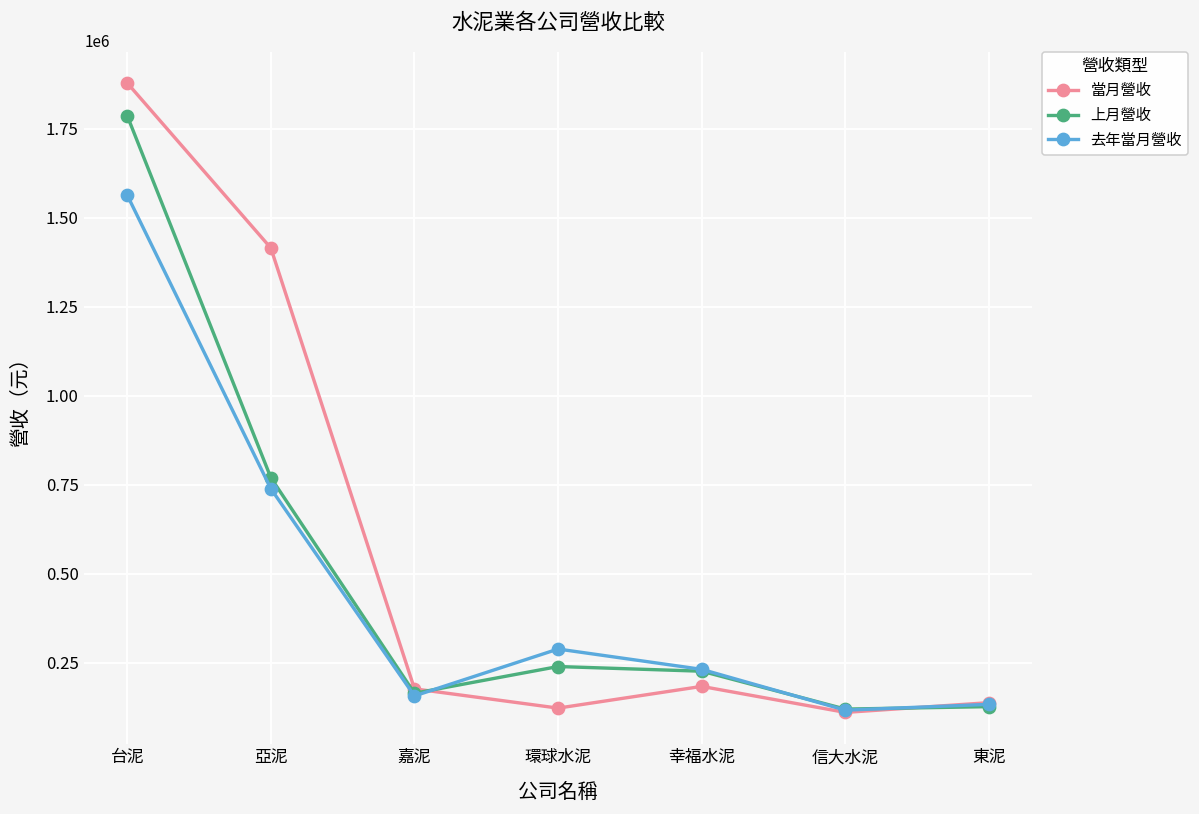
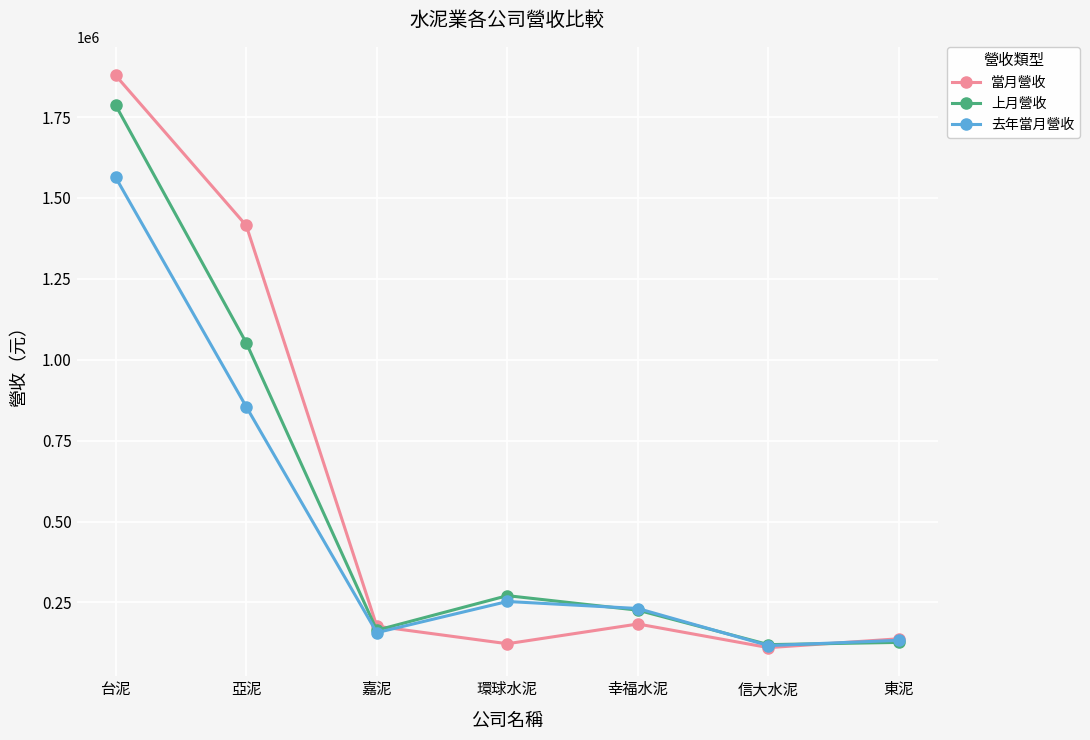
  {
    "當月營收": {
      "台泥": 1880000,
      "亞泥": 1410000,
      "嘉泥": 180000,
      "環球水泥": 120000,
      "幸福水泥": 180000
    },
    "上月營收": {
      "台泥": 1790000,
-     "亞泥": 770000,
-     "環球水泥": 240000
+     "亞泥": 1050000,
+     "環球水泥": 270000
    },
    "去年當月營收": {
      "台泥": 1560000,
-     "亞泥": 740000,
-     "環球水泥": 290000
+     "亞泥": 850000,
+     "環球水泥": 250000
    }
  }
